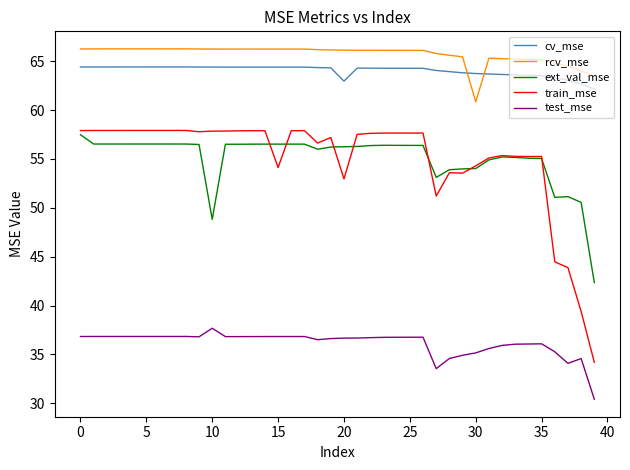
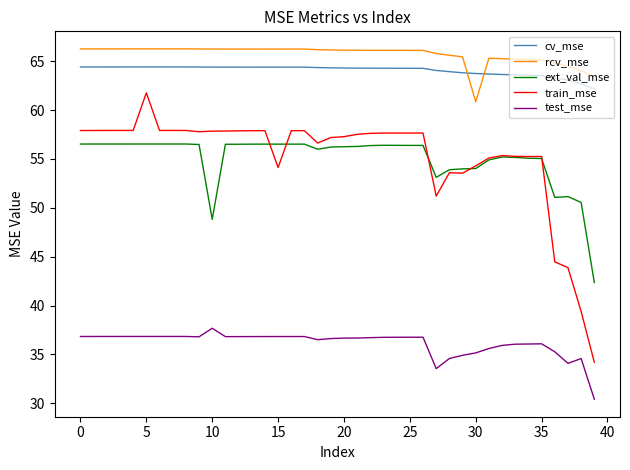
  {
    "cv_mse": {
      "0": 64,
      "5": 64,
      "10": 64,
      "15": 64,
-     "20": 63,
+     "20": 64,
      "25": 64,
      "30": 64
    },
    "rcv_mse": {
      "0": 66,
      "5": 66,
      "10": 66,
      "15": 66,
      "20": 66,
      "25": 66,
      "30": 61
    },
    "ext_val_mse": {
-     "0": 57.5,
+     "0": 56.5,
      "5": 57,
      "10": 49,
      "15": 57,
      "20": 56,
      "25": 56,
      "30": 54
    },
    "train_mse": {
      "0": 58,
-     "5": 58,
+     "5": 62,
      "10": 58,
      "15": 54,
-     "20": 53,
+     "20": 57,
      "25": 58,
      "30": 54
    },
    "test_mse": {
      "0": 37,
      "5": 37,
      "10": 38,
      "15": 37,
      "20": 37,
      "25": 37,
      "30": 35,
      "35": 36
    }
  }
